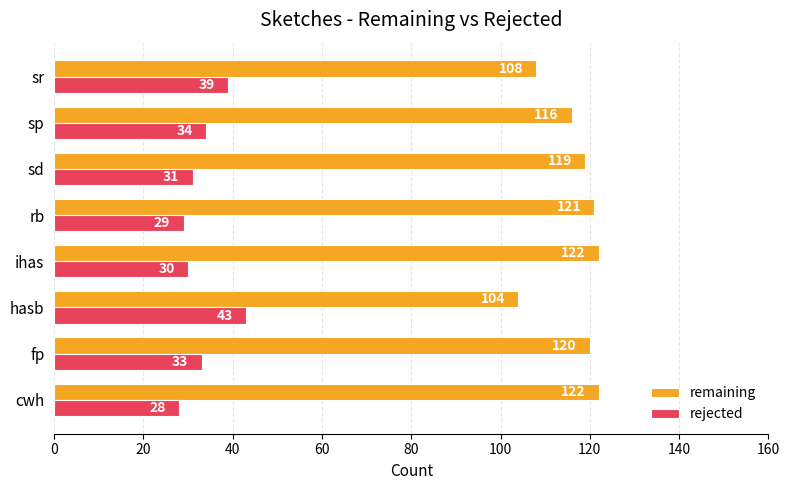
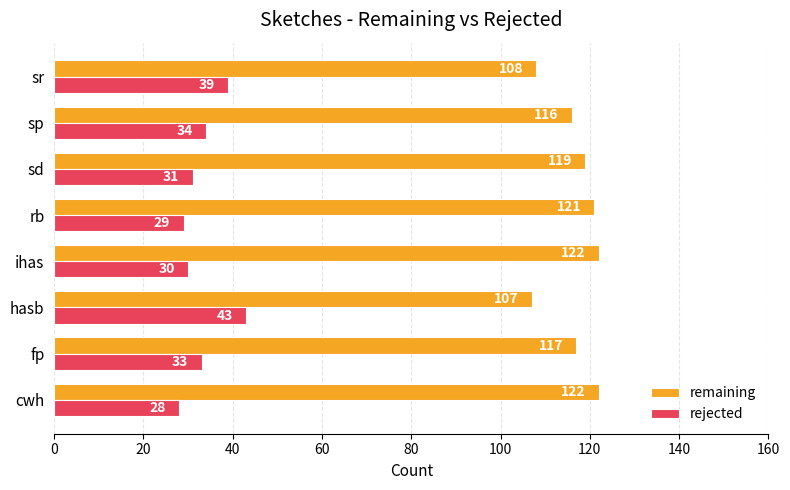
  {
    "remaining": {
      "sr": 108,
      "sp": 116,
      "sd": 119,
      "rb": 121,
      "ihas": 122,
-     "hasb": 104,
-     "fp": 120,
+     "hasb": 107,
+     "fp": 117,
      "cwh": 122
    },
    "rejected": {
      "sr": 39,
      "sp": 34,
      "sd": 31,
      "rb": 29,
      "ihas": 30,
      "hasb": 43,
      "fp": 33,
      "cwh": 28
    }
  }
